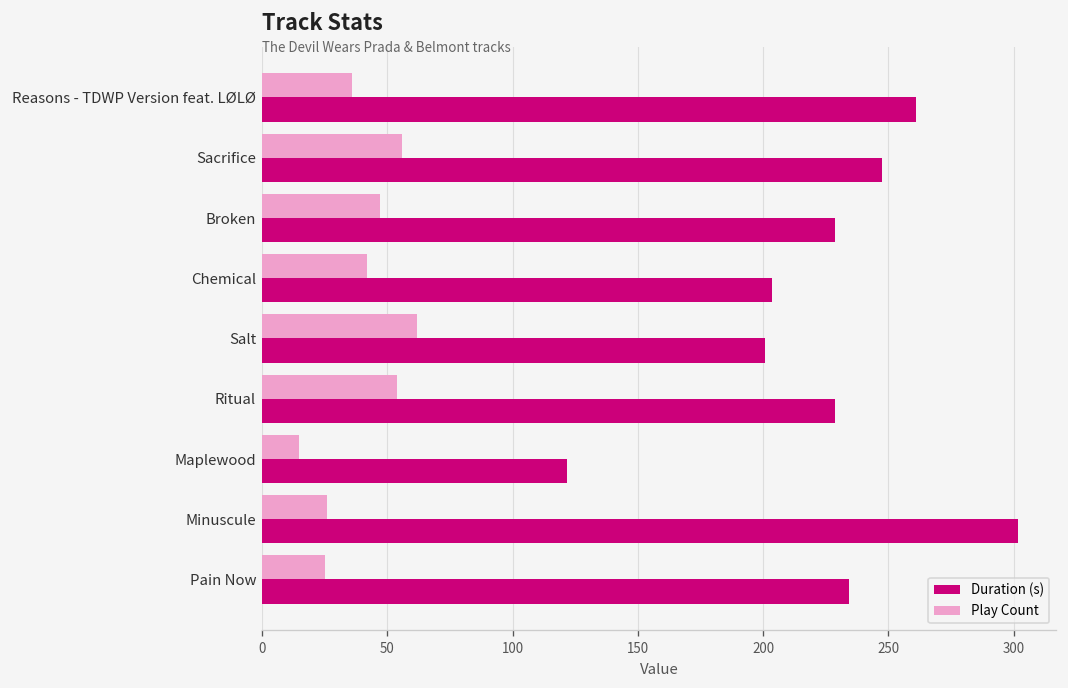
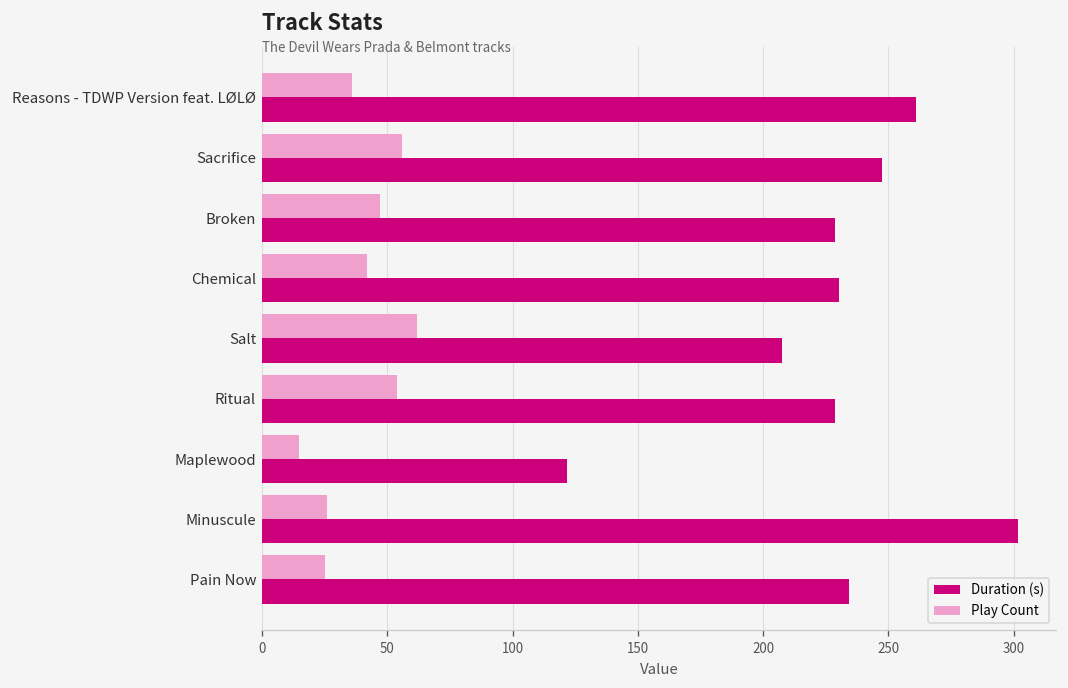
  {
    "Duration (s)": {
      "Reasons - TDWP Version feat. LØLØ": 261,
      "Sacrifice": 247,
      "Broken": 229,
-     "Chemical": 203,
-     "Salt": 201,
+     "Chemical": 230,
+     "Salt": 207,
      "Ritual": 229,
      "Maplewood": 122,
      "Minuscule": 302,
      "Pain Now": 234
    },
    "Play Count": {
      "Reasons - TDWP Version feat. LØLØ": 36,
      "Sacrifice": 56,
      "Broken": 47,
      "Chemical": 42,
      "Salt": 62,
      "Ritual": 54,
      "Maplewood": 15,
      "Minuscule": 26,
      "Pain Now": 25
    }
  }
